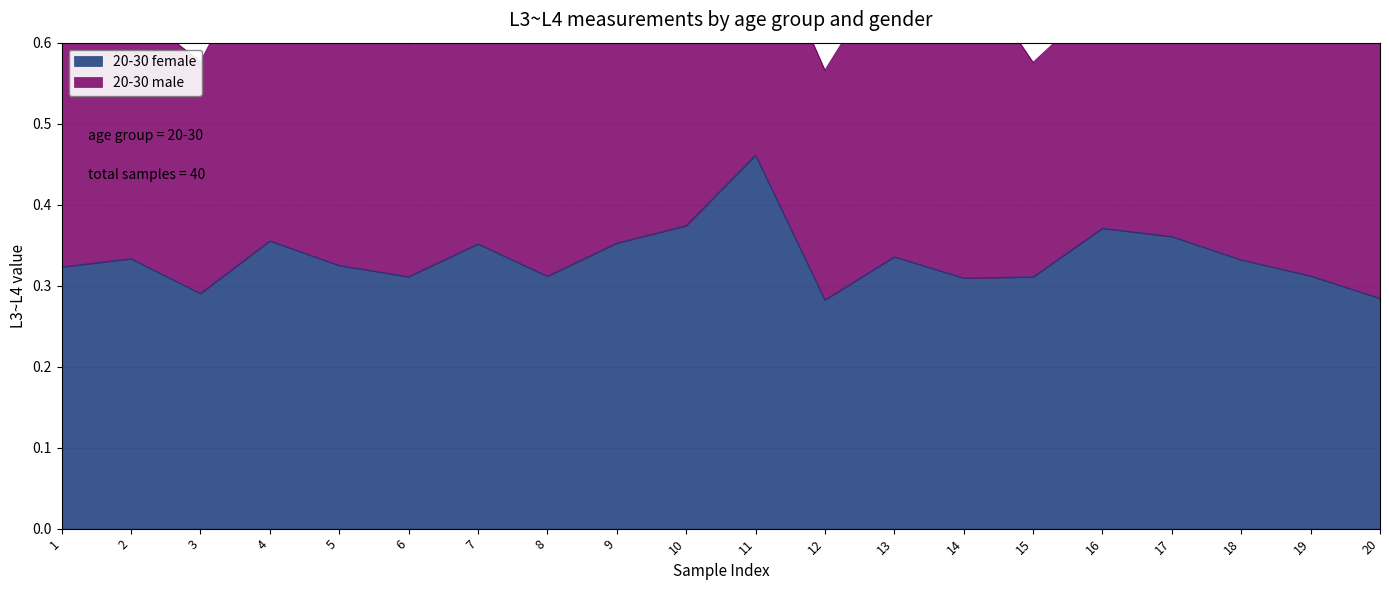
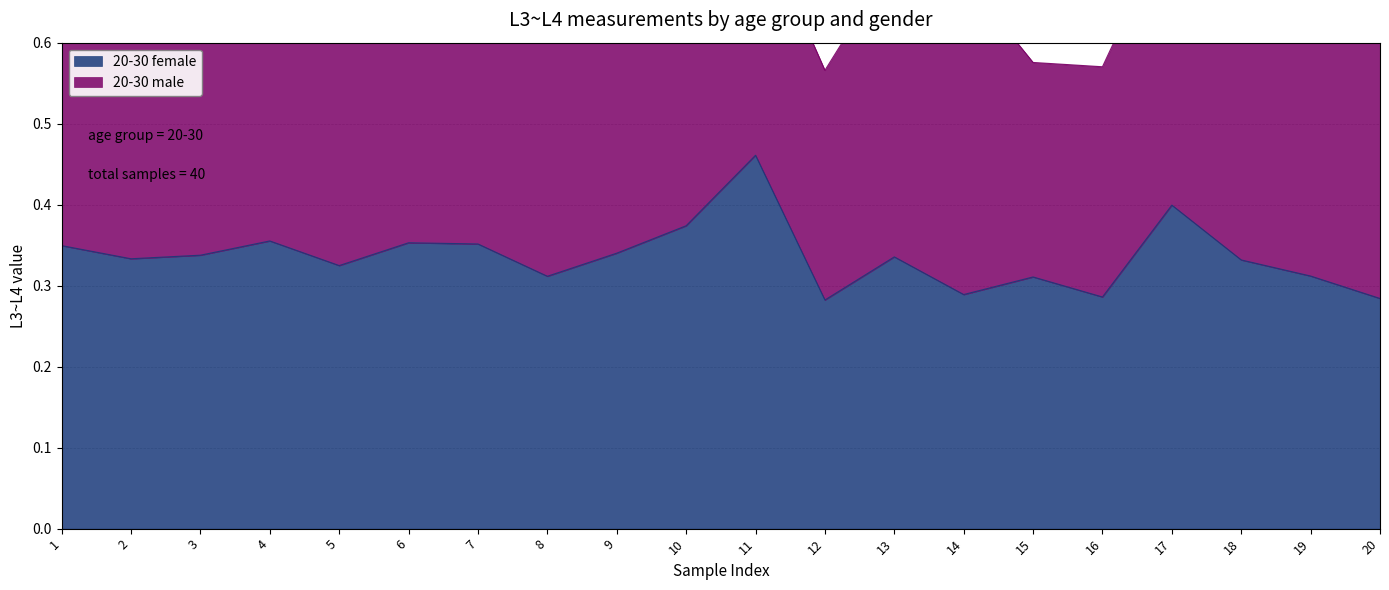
  {
    "20-30 female": {
-     "1": 0.32,
+     "1": 0.35,
      "2": 0.33,
-     "3": 0.29,
+     "3": 0.34,
      "4": 0.36,
      "5": 0.32,
-     "6": 0.31,
+     "6": 0.35,
      "7": 0.35,
      "8": 0.31,
-     "9": 0.35,
+     "9": 0.34,
      "10": 0.37,
      "11": 0.46,
      "12": 0.28,
      "13": 0.34,
-     "14": 0.31,
+     "14": 0.29,
      "15": 0.31,
-     "16": 0.37,
-     "17": 0.36,
+     "16": 0.29,
+     "17": 0.40,
      "18": 0.33,
      "19": 0.31,
      "20": 0.28
    },
    "20-30 male": {
      "12": 0.28,
      "15": 0.26
    }
  }
